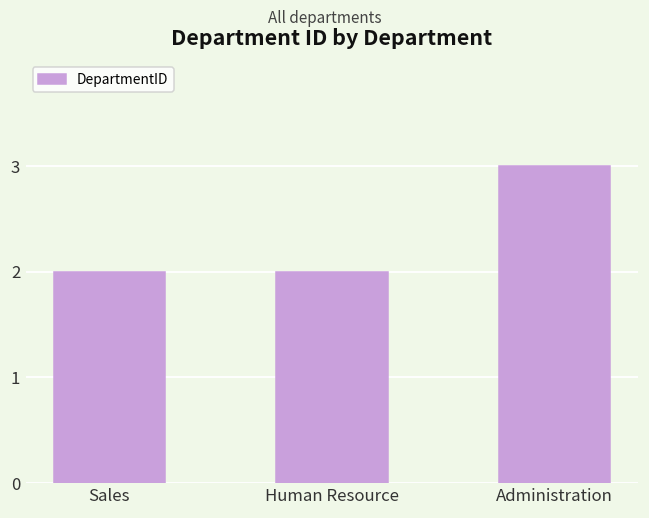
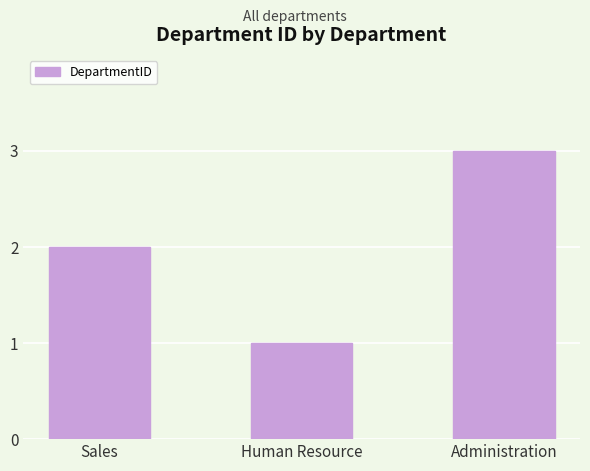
  {
    "Sales": 2,
-   "Human Resource": 2,
+   "Human Resource": 1,
    "Administration": 3
  }
